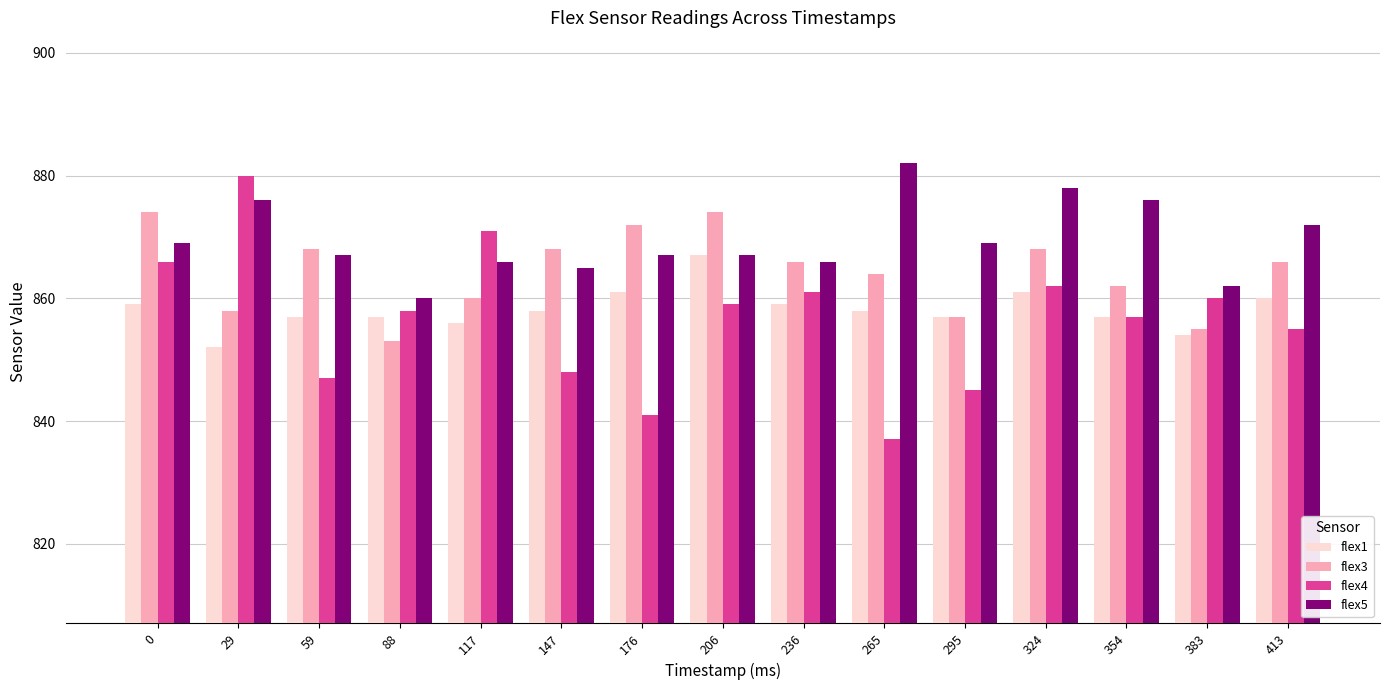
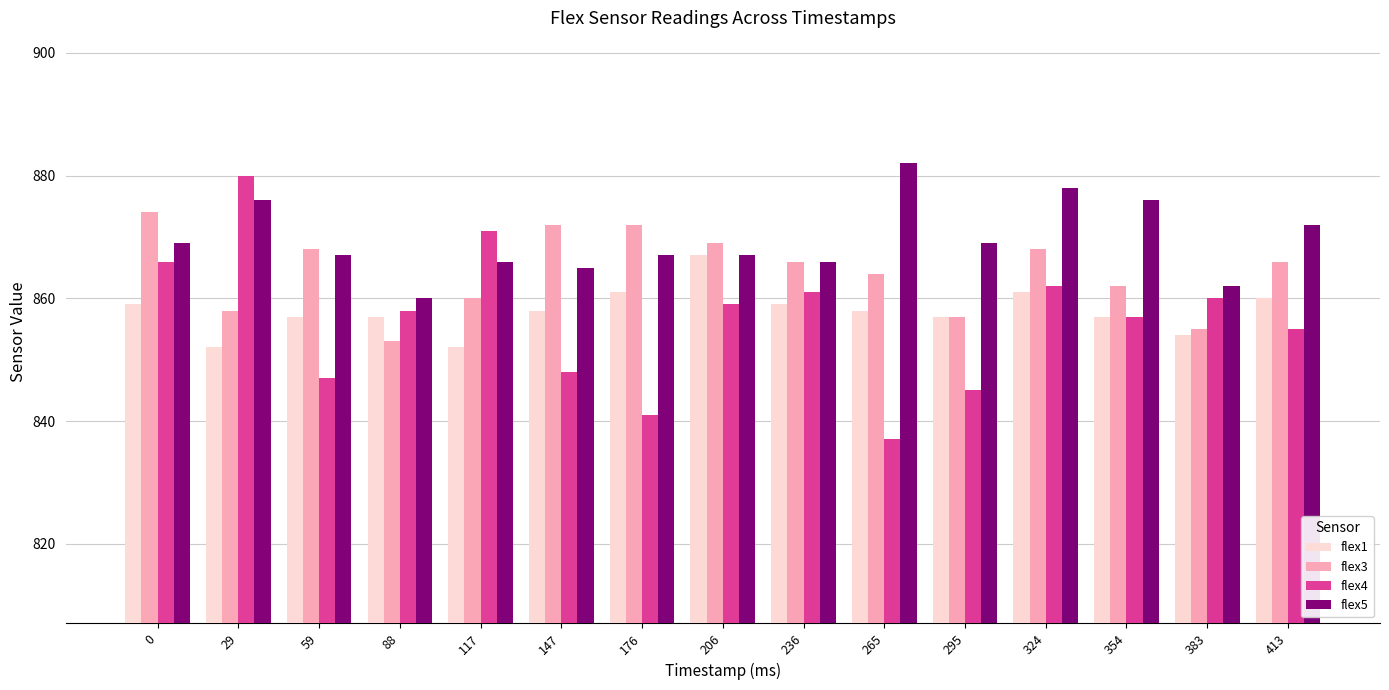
  {
    "flex1": {
      "0": 859,
      "29": 852,
      "59": 857,
      "88": 857,
-     "117": 856,
+     "117": 852,
      "147": 858,
      "176": 861,
      "206": 867,
      "236": 859,
      "265": 858,
      "295": 857,
      "324": 861,
      "354": 857,
      "383": 854,
      "413": 860
    },
    "flex3": {
      "0": 874,
      "29": 858,
      "59": 868,
      "88": 853,
      "117": 860,
-     "147": 868,
+     "147": 872,
      "176": 872,
-     "206": 874,
+     "206": 869,
      "236": 866,
      "265": 864,
      "295": 857,
      "324": 868,
      "354": 862,
      "383": 855,
      "413": 866
    },
    "flex4": {
      "0": 866,
      "29": 880,
      "59": 847,
      "88": 858,
      "117": 871,
      "147": 848,
      "176": 841,
      "206": 859,
      "236": 861,
      "265": 837,
      "295": 845,
      "324": 862,
      "354": 857,
      "383": 860,
      "413": 855
    },
    "flex5": {
      "0": 869,
      "29": 876,
      "59": 867,
      "88": 860,
      "117": 866,
      "147": 865,
      "176": 867,
      "206": 867,
      "236": 866,
      "265": 882,
      "295": 869,
      "324": 878,
      "354": 876,
      "383": 862,
      "413": 872
    }
  }
